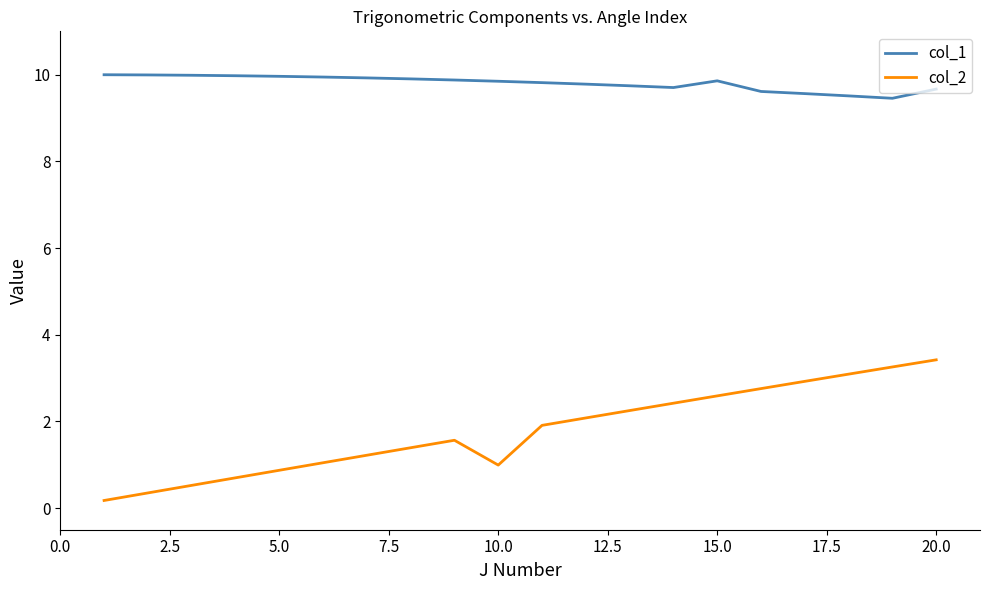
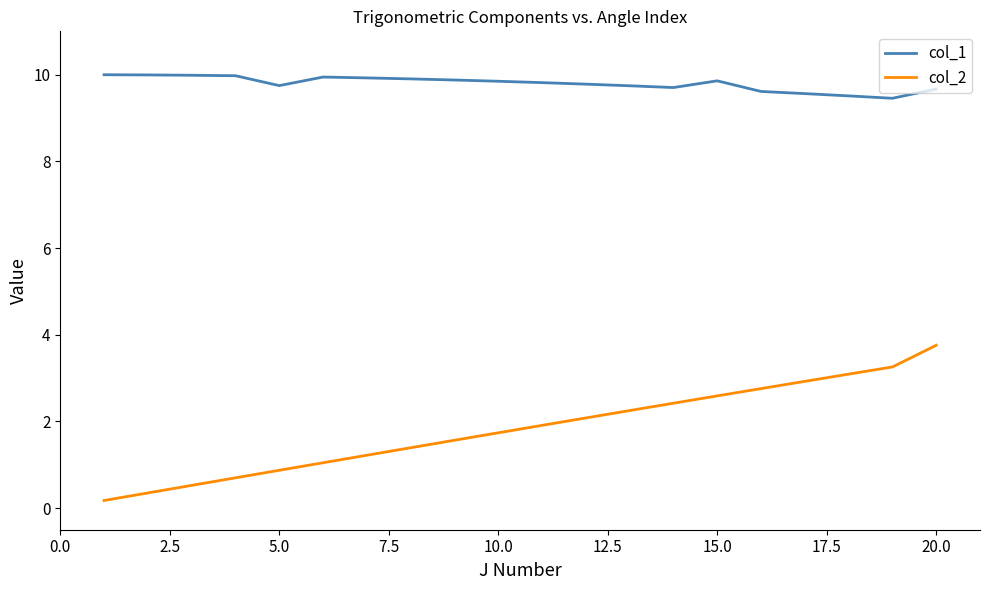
  {
    "col_1": {
-     "5.0": 10.0,
+     "5.0": 9.7,
      "10.0": 9.8,
      "15.0": 9.9
    },
    "col_2": {
      "5.0": 0.9,
-     "10.0": 1.0,
+     "10.0": 1.7,
      "15.0": 2.6,
-     "20.0": 3.4
+     "20.0": 3.8
    }
  }
